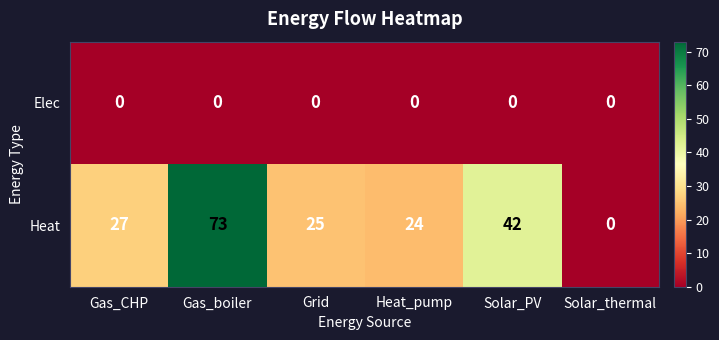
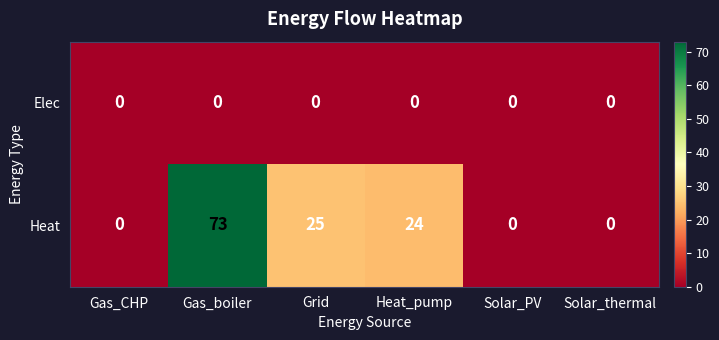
  {
    "Elec": {
      "Gas_CHP": 0,
      "Gas_boiler": 0,
      "Grid": 0,
      "Heat_pump": 0,
      "Solar_PV": 0,
      "Solar_thermal": 0
    },
    "Heat": {
-     "Gas_CHP": 27,
+     "Gas_CHP": 0,
      "Gas_boiler": 73,
      "Grid": 25,
      "Heat_pump": 24,
-     "Solar_PV": 42,
+     "Solar_PV": 0,
      "Solar_thermal": 0
    }
  }
